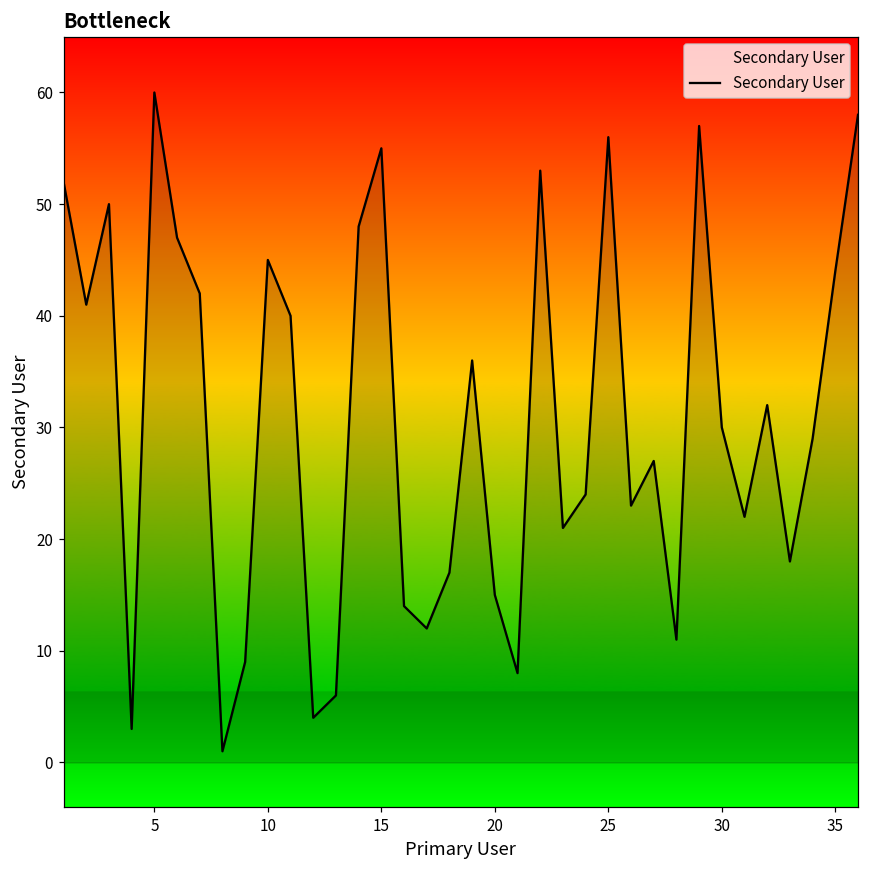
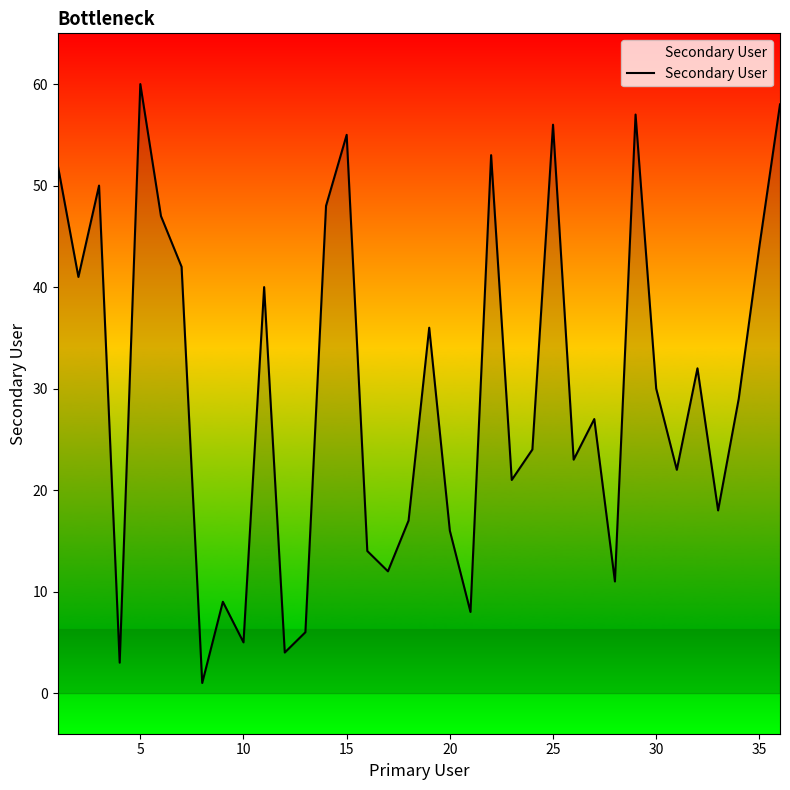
  {
    "5": 60,
-   "10": 45,
+   "10": 5,
    "15": 55,
-   "20": 15,
+   "20": 16,
    "25": 56,
    "30": 30,
    "35": 44
  }
